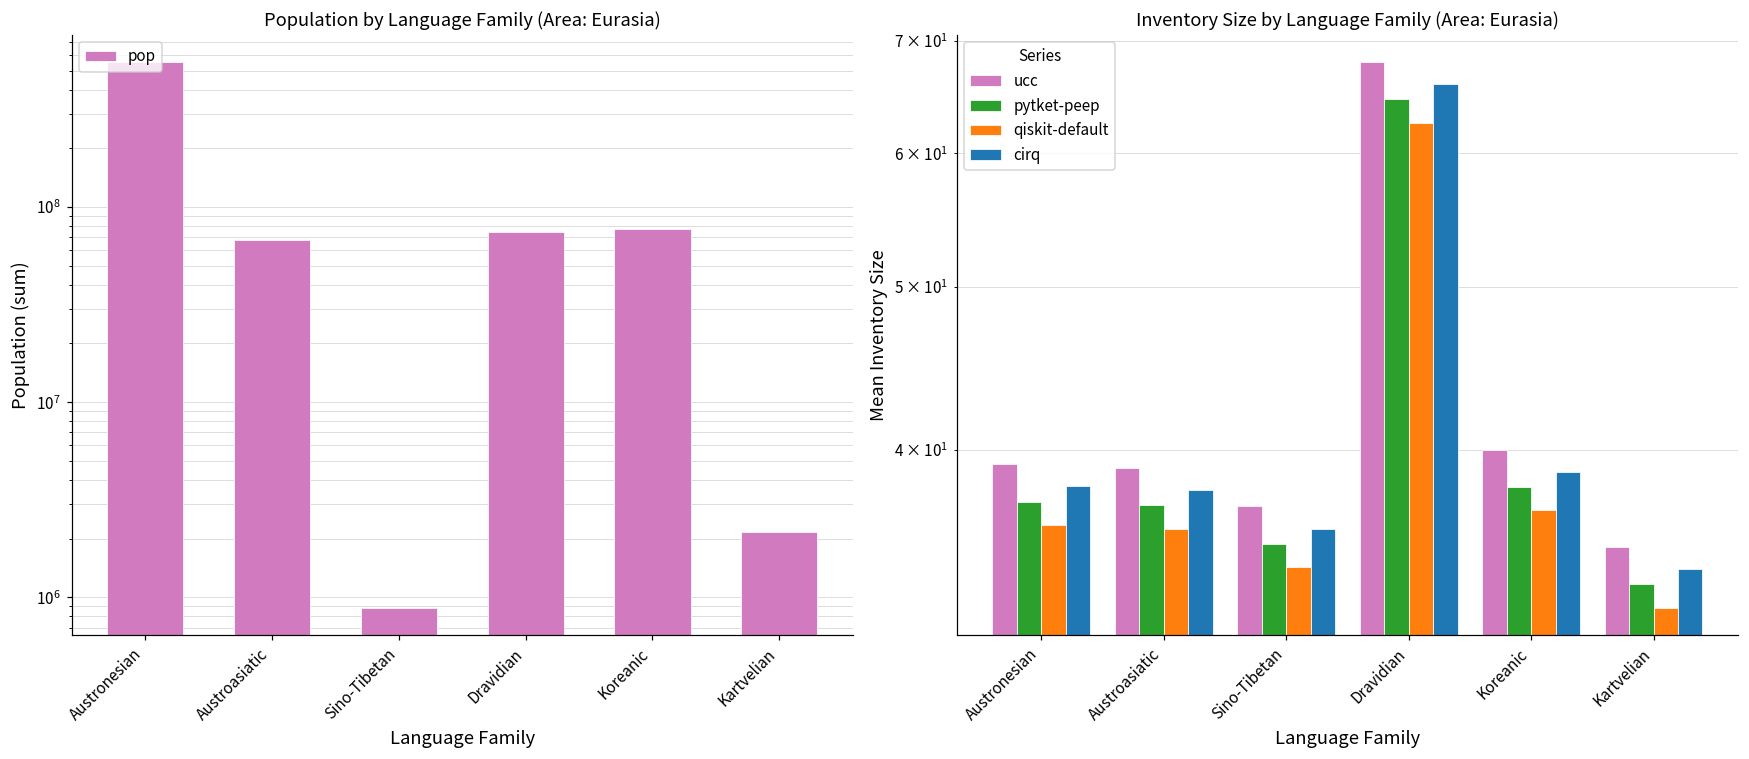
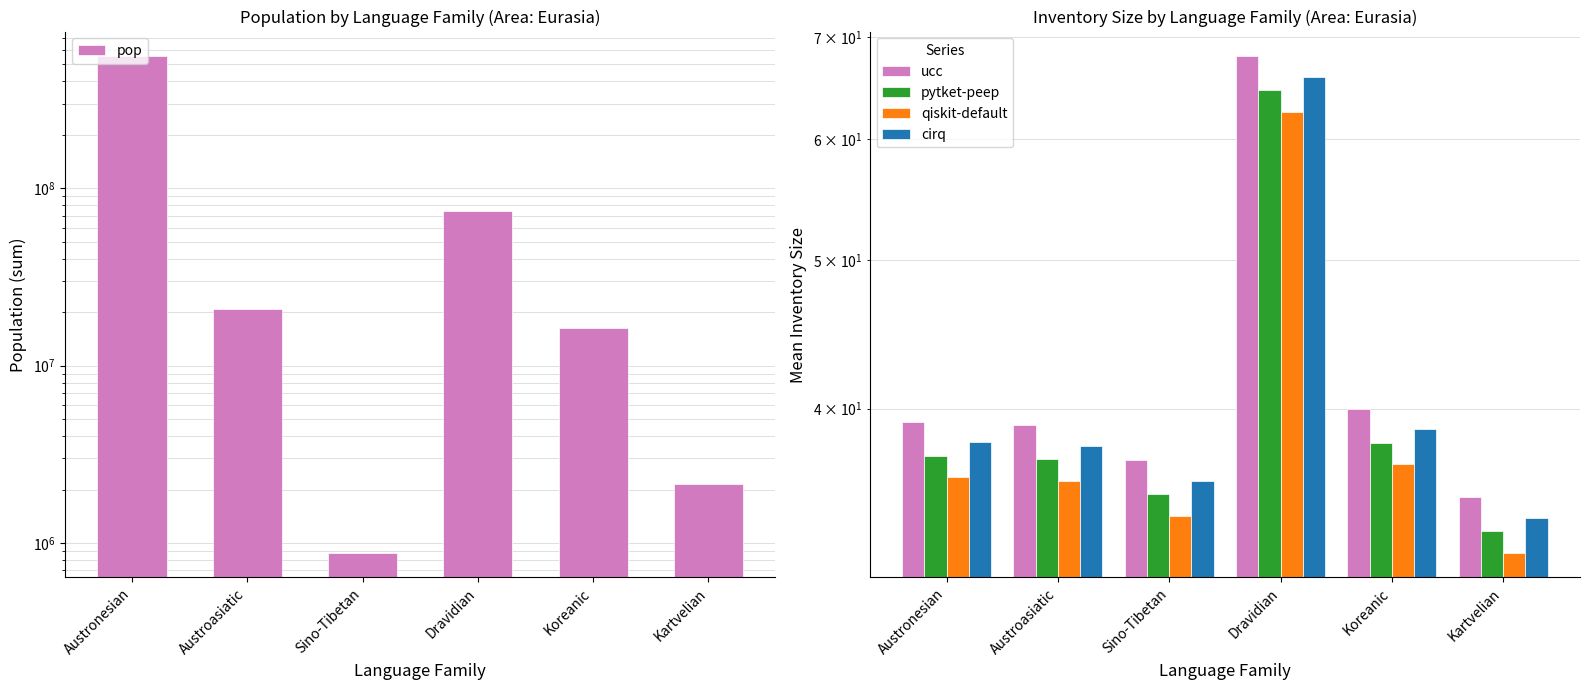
  {
    "Population by Language Family (Area: Eurasia)": {
-     "Austroasiatic": 68000000,
+     "Austroasiatic": 21000000,
      "Sino-Tibetan": 900000,
      "Dravidian": 74000000,
-     "Koreanic": 80000000,
+     "Koreanic": 16000000,
      "Kartvelian": 2200000
    }
  }
